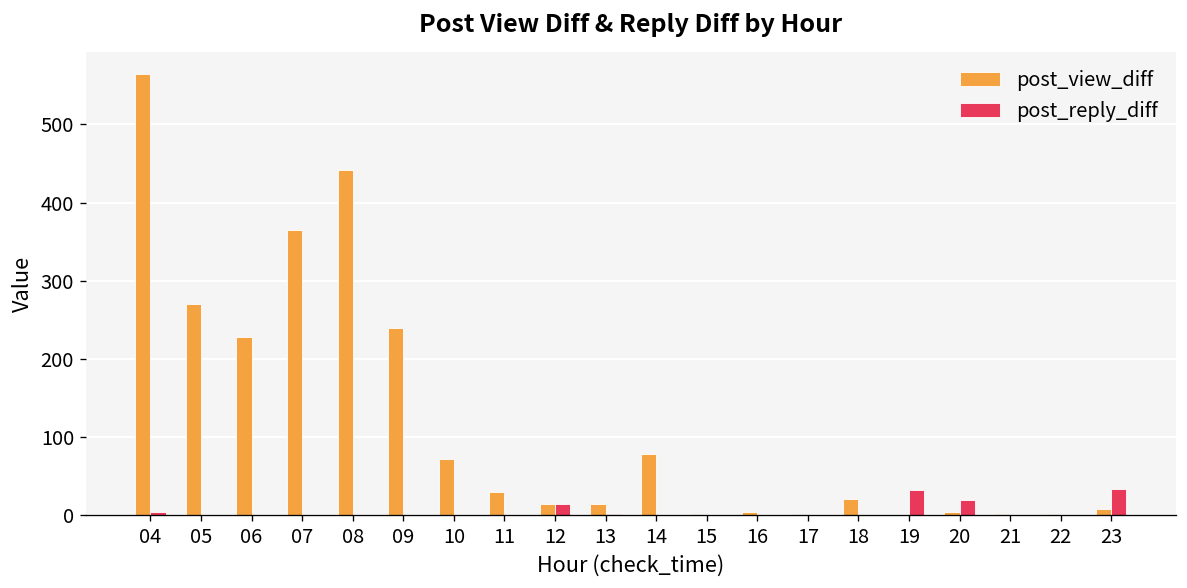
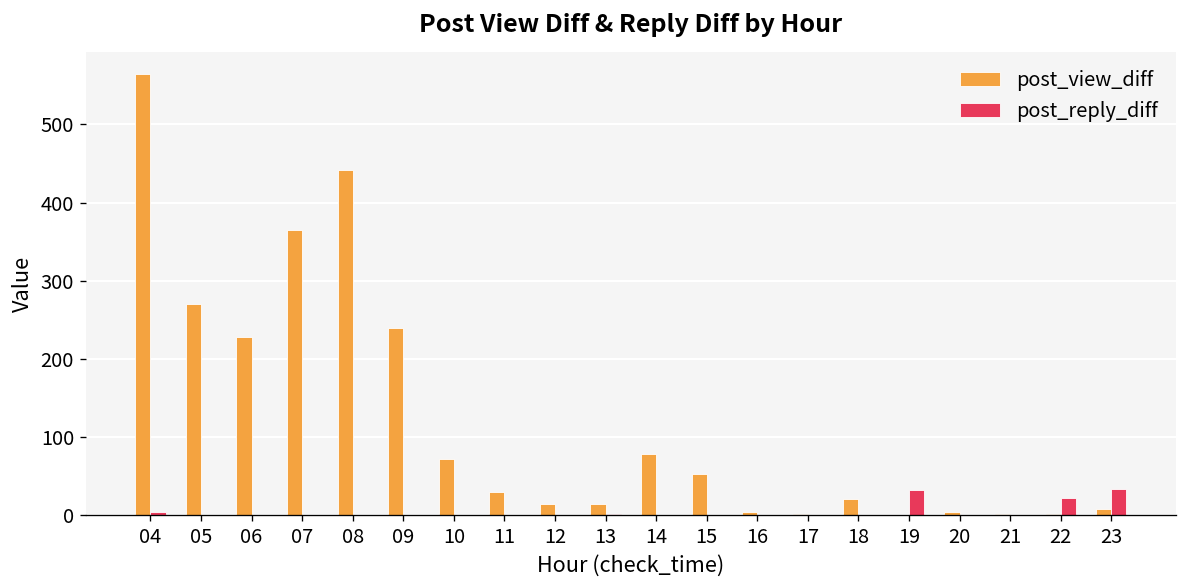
  {
    "post_view_diff": {
      "04": 560,
      "05": 270,
      "06": 230,
      "07": 370,
      "08": 440,
      "09": 240,
      "10": 70,
      "11": 30,
      "12": 20,
      "13": 20,
      "14": 80,
-     "15": 0,
+     "15": 50,
      "16": 10,
      "18": 20,
      "20": 10,
      "23": 10
    },
    "post_reply_diff": {
      "04": 0,
      "08": 0,
      "09": 0,
      "10": 0,
      "11": 0,
-     "12": 10,
+     "12": 0,
      "14": 0,
      "15": 0,
      "16": 0,
      "17": 0,
      "18": 0,
      "19": 30,
-     "20": 20,
+     "20": 0,
      "21": 0,
-     "22": 0,
+     "22": 20,
      "23": 30
    }
  }
